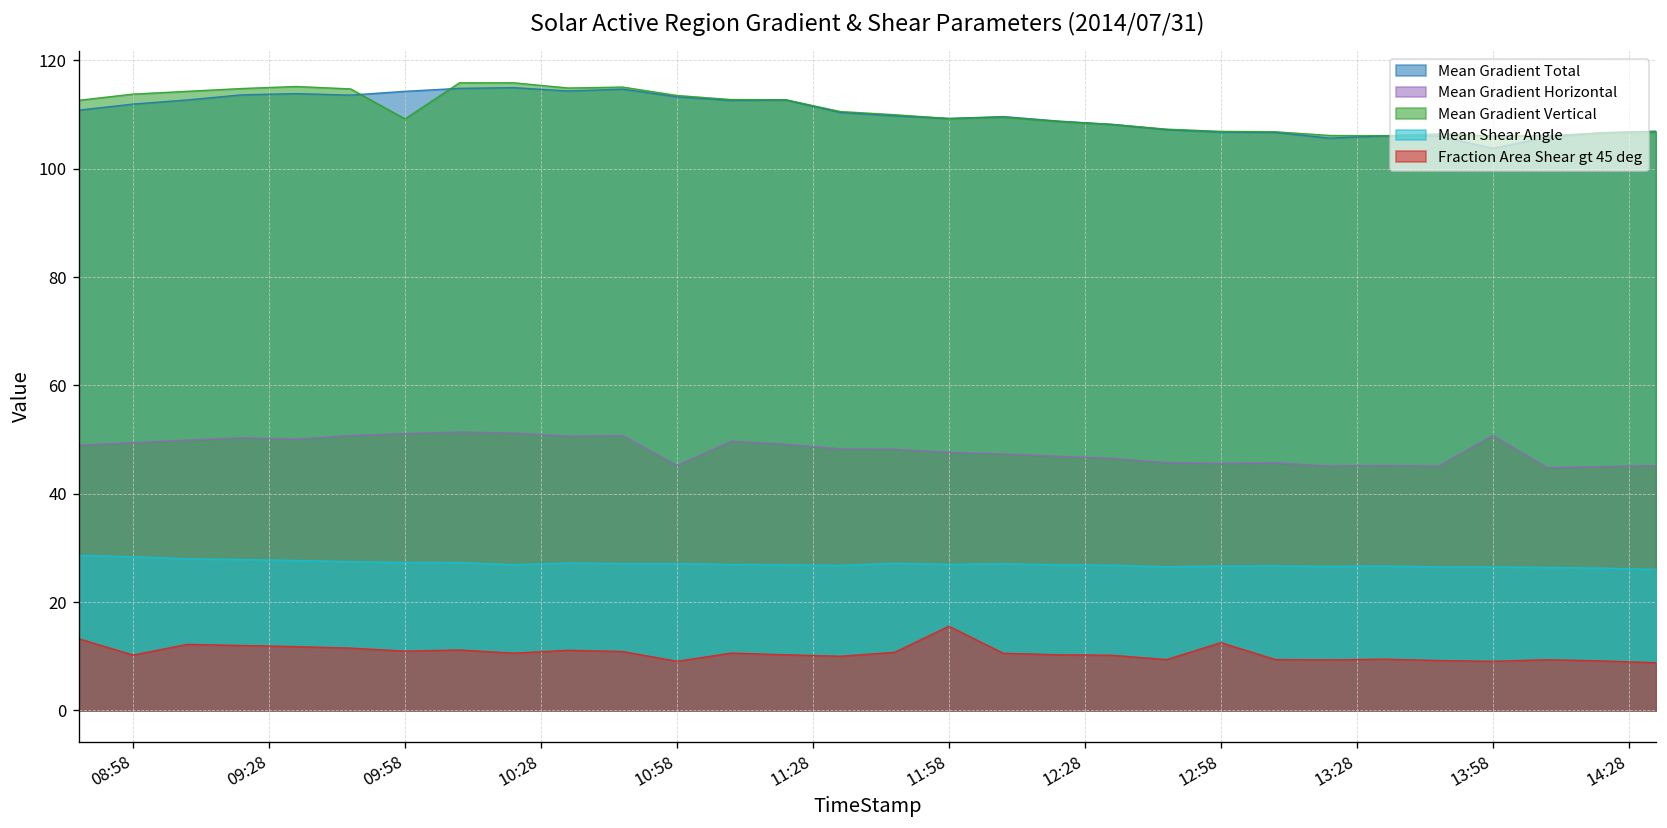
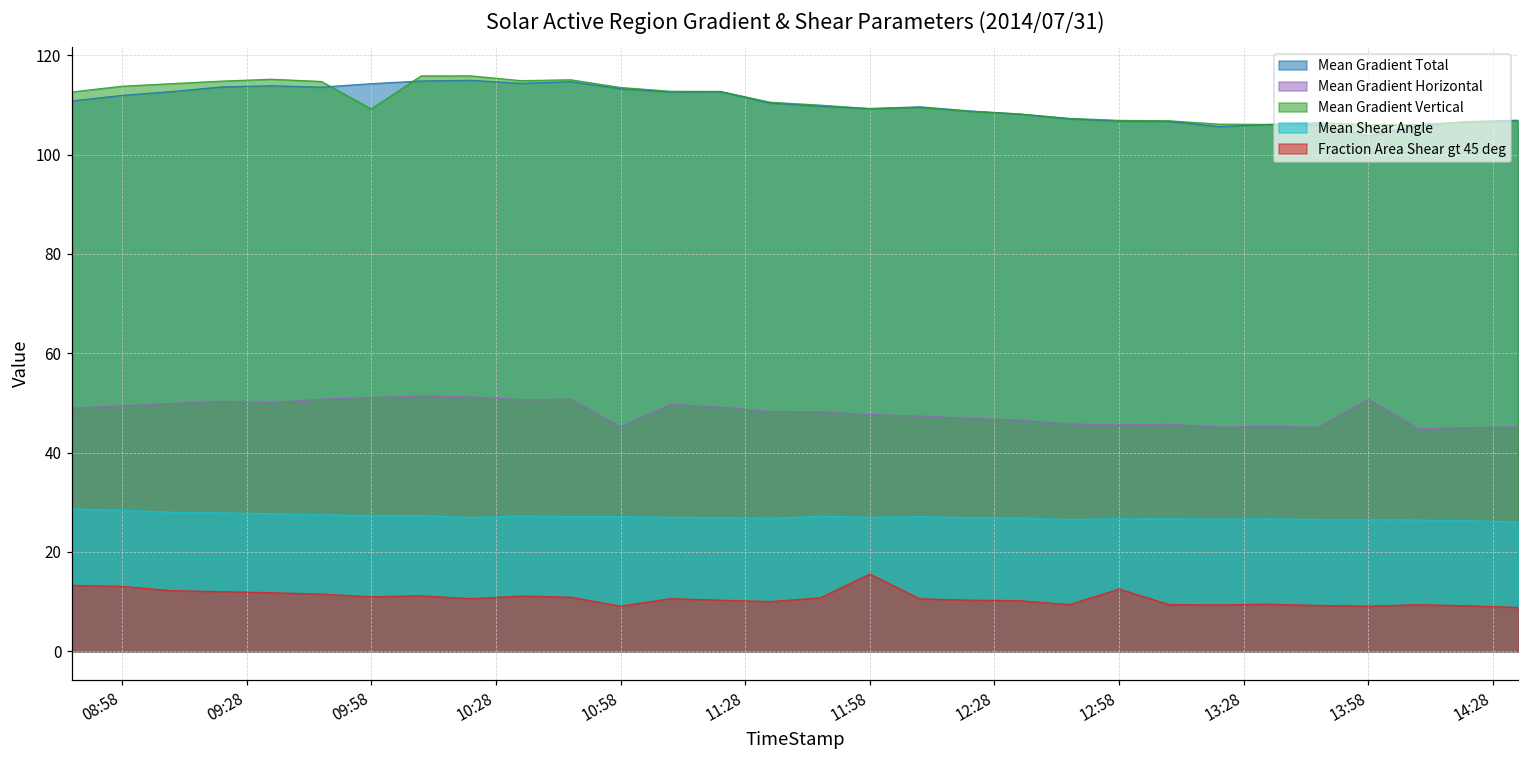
  {
    "Mean Gradient Total": {
      "08:58": 112,
      "09:58": 114
    },
    "Mean Gradient Horizontal": {
      "08:58": 49,
      "09:58": 51,
      "10:58": 45,
      "11:58": 48,
      "12:58": 46,
      "13:58": 51
    },
    "Mean Gradient Vertical": {
      "08:58": 114,
      "09:58": 109
    },
    "Mean Shear Angle": {
      "08:58": 28,
      "09:58": 27,
      "10:58": 27,
      "11:58": 27,
      "12:58": 27,
      "13:58": 26
    },
    "Fraction Area Shear gt 45 deg": {
-     "08:58": 10,
+     "08:58": 13,
      "09:58": 11,
      "10:58": 9,
      "11:58": 16,
      "12:58": 13,
      "13:58": 9
    }
  }
